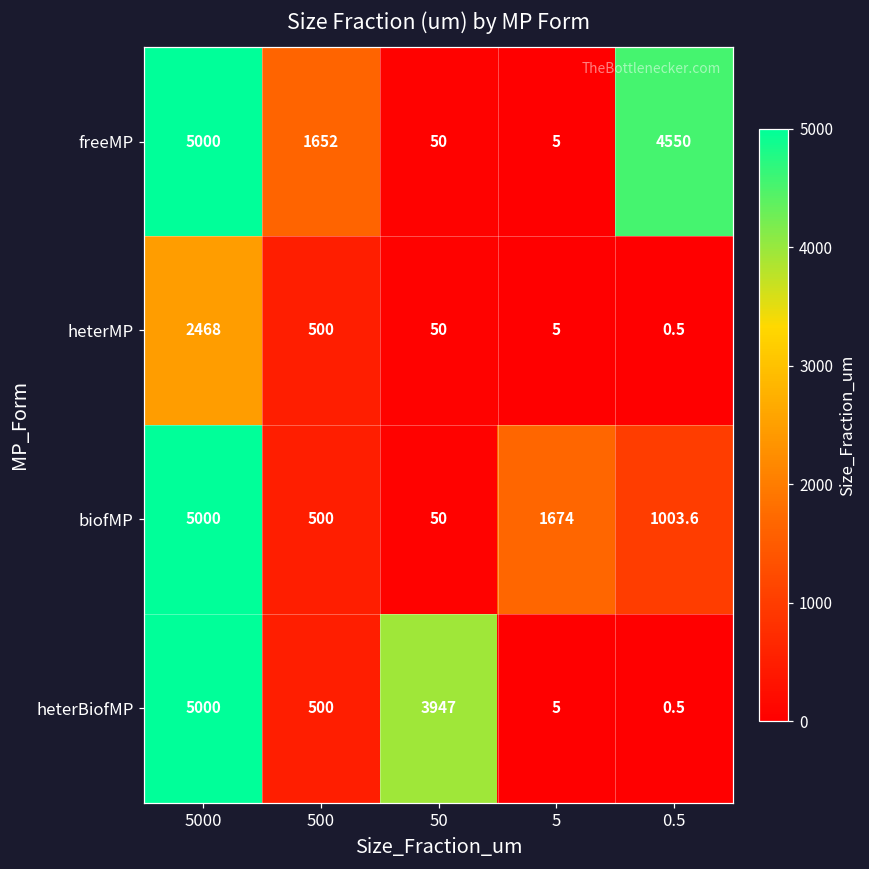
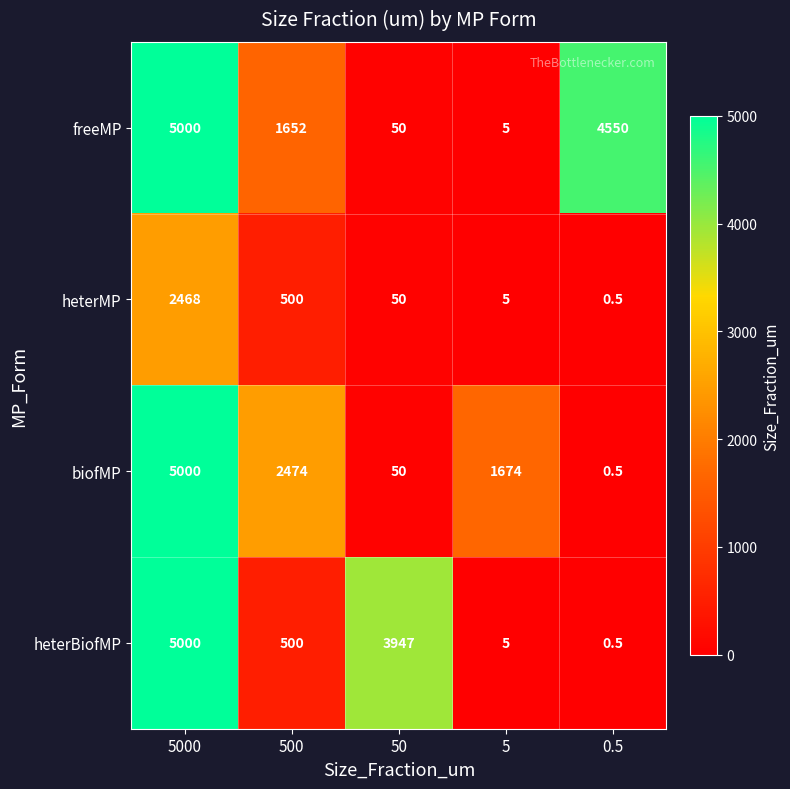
  {
    "freeMP": {
      "5000": 5000,
      "500": 1652,
      "50": 50,
      "5": 5
    },
    "heterMP": {
      "5000": 2468,
      "500": 500,
      "50": 50,
      "5": 5,
      "0.5": 0.5
    },
    "biofMP": {
      "5000": 5000,
-     "500": 500,
+     "500": 2474,
      "50": 50,
      "5": 1674,
-     "0.5": 1003.6
+     "0.5": 0.5
    },
    "heterBiofMP": {
      "5000": 5000,
      "500": 500,
      "50": 3947,
      "5": 5,
      "0.5": 0.5
    }
  }
